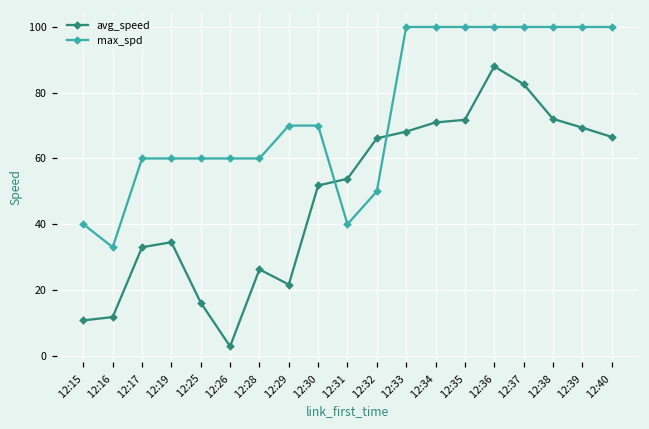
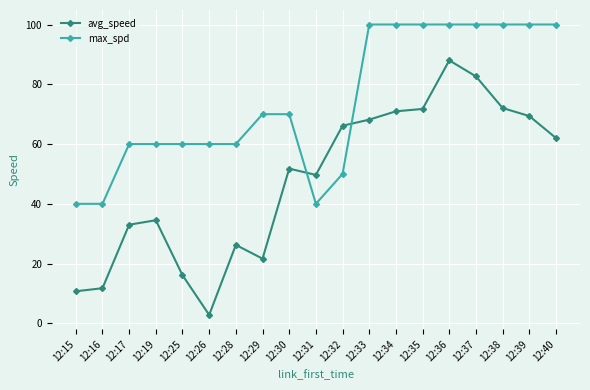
  {
    "avg_speed": {
      "12:15": 11,
      "12:16": 12,
      "12:17": 33,
      "12:19": 35,
      "12:25": 16,
      "12:26": 3,
      "12:28": 26,
      "12:29": 22,
      "12:30": 52,
-     "12:31": 54,
+     "12:31": 50,
      "12:32": 66,
      "12:33": 68,
      "12:34": 71,
      "12:35": 72,
      "12:36": 88,
      "12:37": 83,
      "12:38": 72,
      "12:39": 69,
-     "12:40": 67
+     "12:40": 62
    },
    "max_spd": {
      "12:15": 40,
-     "12:16": 33,
+     "12:16": 40,
      "12:17": 60,
      "12:19": 60,
      "12:25": 60,
      "12:26": 60,
      "12:28": 60,
      "12:29": 70,
      "12:30": 70,
      "12:31": 40,
      "12:32": 50,
      "12:33": 100,
      "12:34": 100,
      "12:35": 100,
      "12:36": 100,
      "12:37": 100,
      "12:38": 100,
      "12:39": 100,
      "12:40": 100
    }
  }
